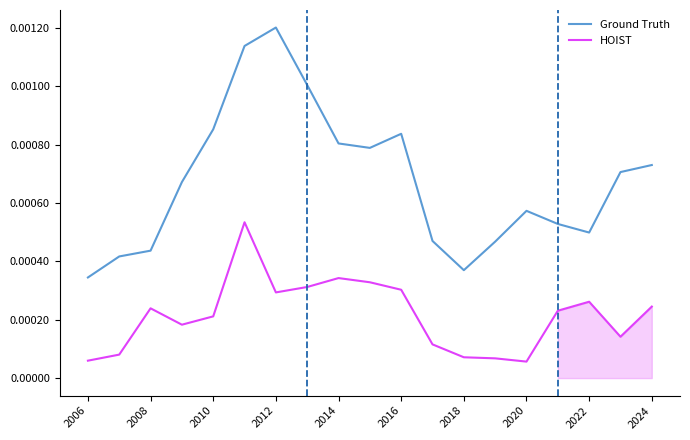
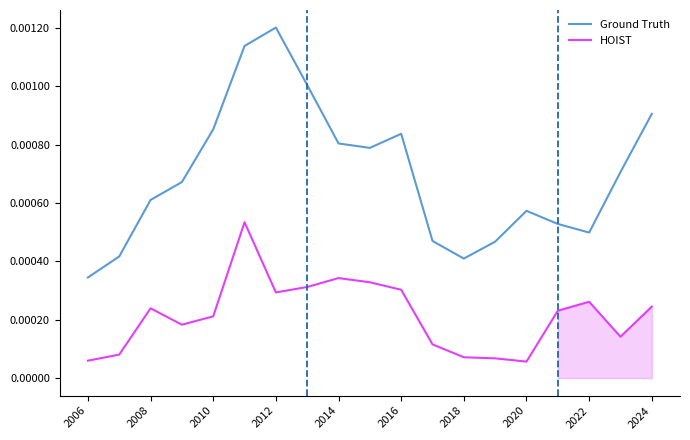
  {
    "Ground Truth": {
      "2006": 0.00034,
-     "2008": 0.00044,
+     "2008": 0.00061,
      "2010": 0.00085,
      "2012": 0.00120,
      "2014": 0.00080,
      "2016": 0.00084,
-     "2018": 0.00037,
+     "2018": 0.00041,
      "2020": 0.00057,
      "2022": 0.00050,
-     "2024": 0.00073
+     "2024": 0.00091
    }
  }
